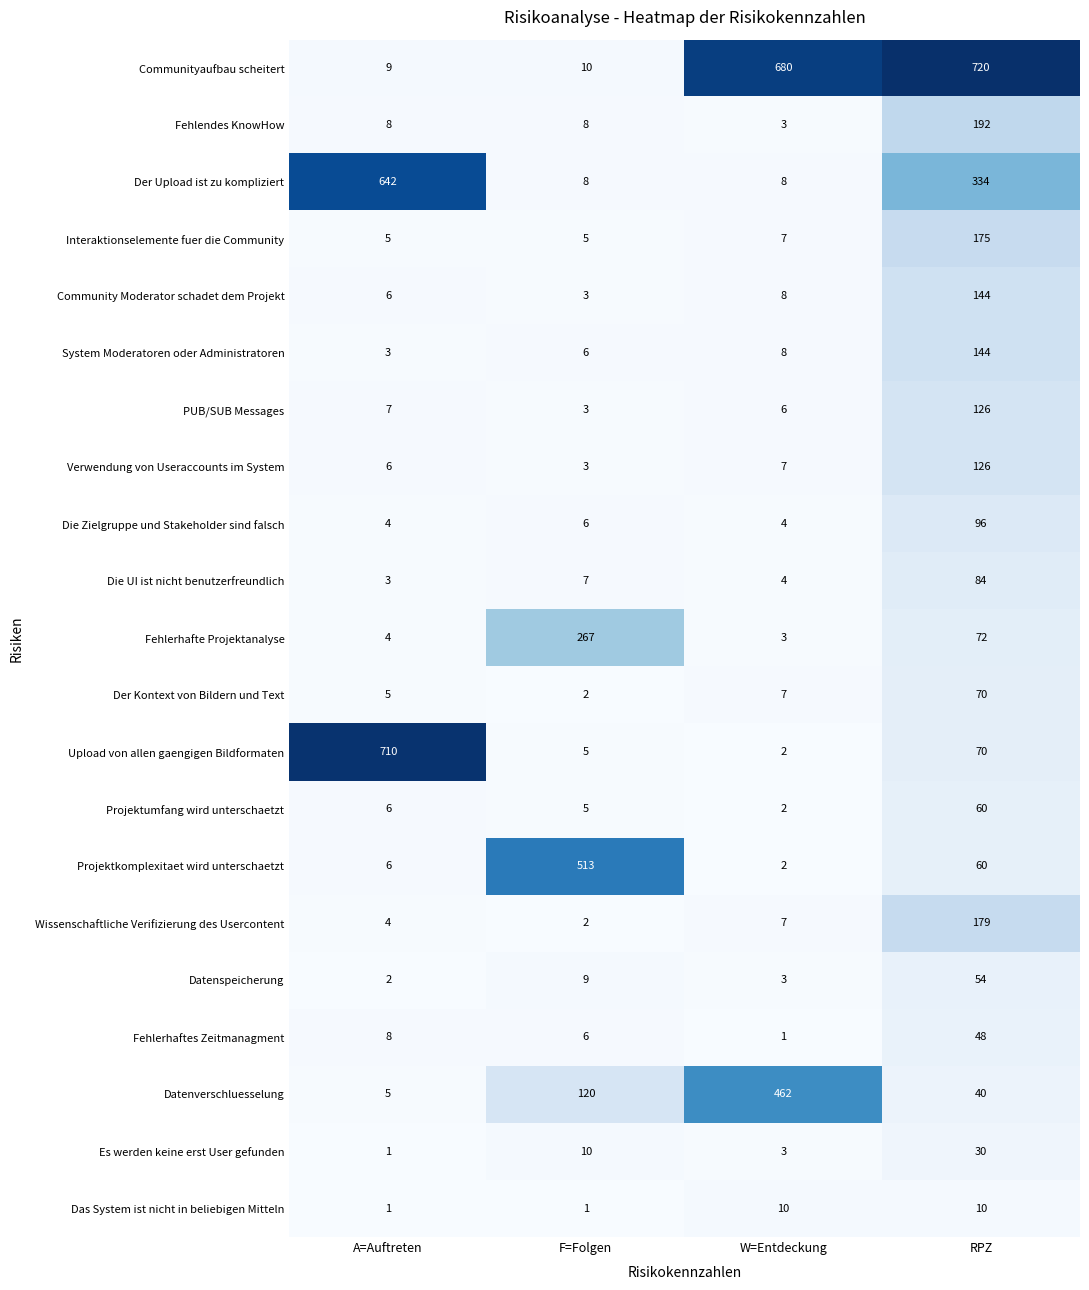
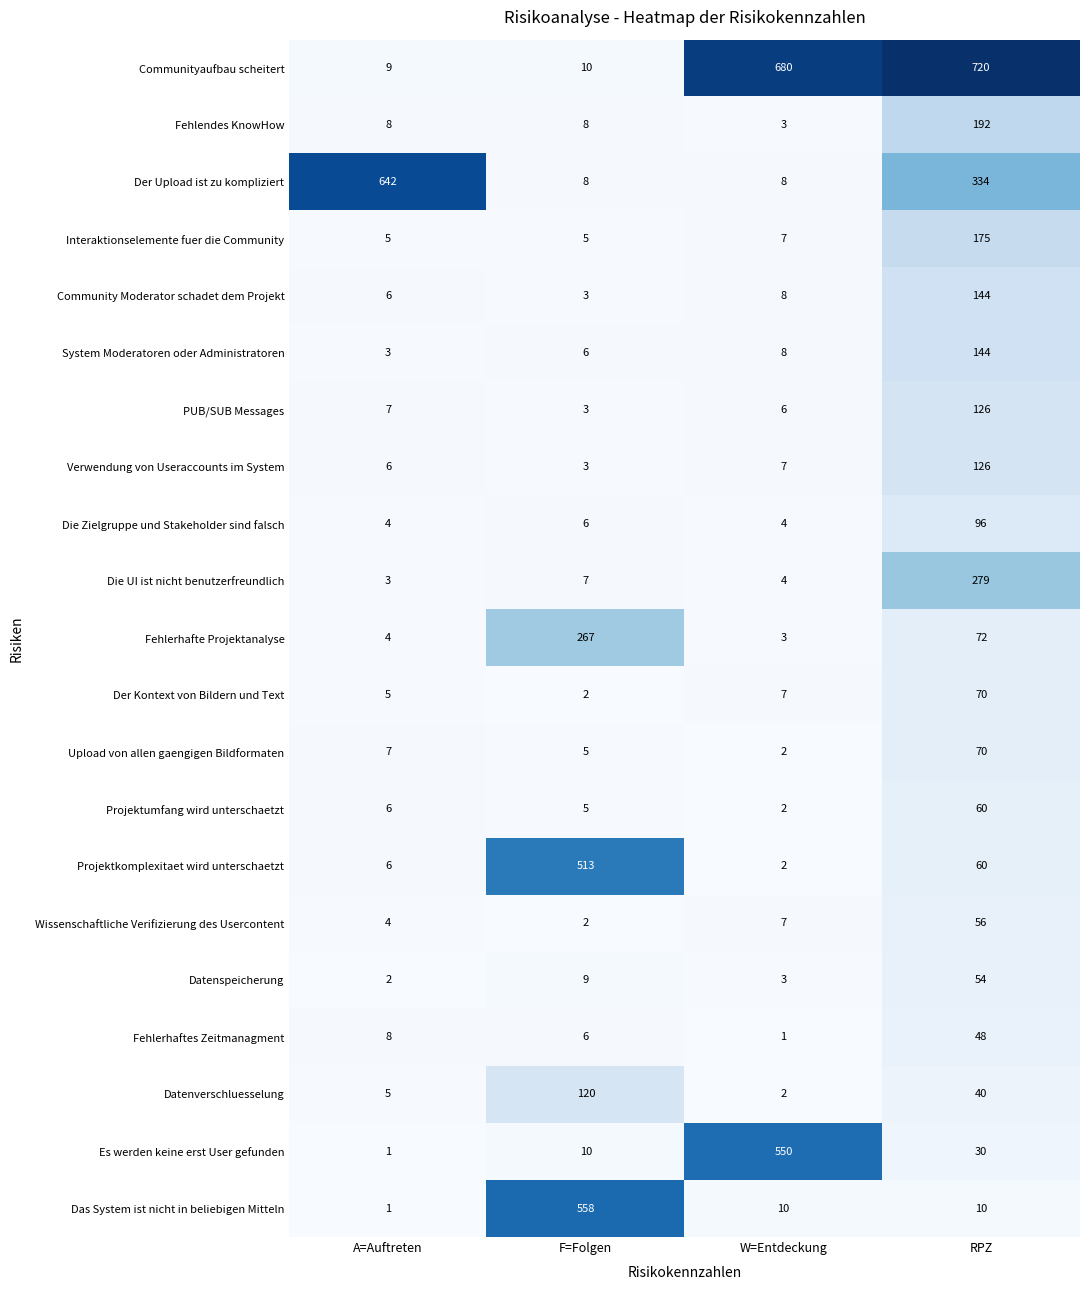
  {
    "Communityaufbau scheitert": {
      "A=Auftreten": 9,
      "F=Folgen": 10,
      "W=Entdeckung": 680,
      "RPZ": 720
    },
    "Fehlendes KnowHow": {
      "A=Auftreten": 8,
      "F=Folgen": 8,
      "W=Entdeckung": 3,
      "RPZ": 192
    },
    "Der Upload ist zu kompliziert": {
      "A=Auftreten": 642,
      "F=Folgen": 8,
      "W=Entdeckung": 8,
      "RPZ": 334
    },
    "Interaktionselemente fuer die Community": {
      "A=Auftreten": 5,
      "F=Folgen": 5,
      "W=Entdeckung": 7,
      "RPZ": 175
    },
    "Community Moderator schadet dem Projekt": {
      "A=Auftreten": 6,
      "F=Folgen": 3,
      "W=Entdeckung": 8,
      "RPZ": 144
    },
    "System Moderatoren oder Administratoren": {
      "A=Auftreten": 3,
      "F=Folgen": 6,
      "W=Entdeckung": 8,
      "RPZ": 144
    },
    "PUB/SUB Messages": {
      "A=Auftreten": 7,
      "F=Folgen": 3,
      "W=Entdeckung": 6,
      "RPZ": 126
    },
    "Verwendung von Useraccounts im System": {
      "A=Auftreten": 6,
      "F=Folgen": 3,
      "W=Entdeckung": 7,
      "RPZ": 126
    },
    "Die Zielgruppe und Stakeholder sind falsch": {
      "A=Auftreten": 4,
      "F=Folgen": 6,
      "W=Entdeckung": 4,
      "RPZ": 96
    },
    "Die UI ist nicht benutzerfreundlich": {
      "A=Auftreten": 3,
      "F=Folgen": 7,
      "W=Entdeckung": 4,
-     "RPZ": 84
+     "RPZ": 279
    },
    "Fehlerhafte Projektanalyse": {
      "A=Auftreten": 4,
      "F=Folgen": 267,
      "W=Entdeckung": 3,
      "RPZ": 72
    },
    "Der Kontext von Bildern und Text": {
      "A=Auftreten": 5,
      "F=Folgen": 2,
      "W=Entdeckung": 7,
      "RPZ": 70
    },
    "Upload von allen gaengigen Bildformaten": {
-     "A=Auftreten": 710,
+     "A=Auftreten": 7,
      "F=Folgen": 5,
      "W=Entdeckung": 2,
      "RPZ": 70
    },
    "Projektumfang wird unterschaetzt": {
      "A=Auftreten": 6,
      "F=Folgen": 5,
      "W=Entdeckung": 2,
      "RPZ": 60
    },
    "Projektkomplexitaet wird unterschaetzt": {
      "A=Auftreten": 6,
      "F=Folgen": 513,
      "W=Entdeckung": 2,
      "RPZ": 60
    },
    "Wissenschaftliche Verifizierung des Usercontent": {
      "A=Auftreten": 4,
      "F=Folgen": 2,
      "W=Entdeckung": 7,
-     "RPZ": 179
+     "RPZ": 56
    },
    "Datenspeicherung": {
      "A=Auftreten": 2,
      "F=Folgen": 9,
      "W=Entdeckung": 3,
      "RPZ": 54
    },
    "Fehlerhaftes Zeitmanagment": {
      "A=Auftreten": 8,
      "F=Folgen": 6,
      "W=Entdeckung": 1,
      "RPZ": 48
    },
    "Datenverschluesselung": {
      "A=Auftreten": 5,
      "F=Folgen": 120,
-     "W=Entdeckung": 462,
+     "W=Entdeckung": 2,
      "RPZ": 40
    },
    "Es werden keine erst User gefunden": {
      "A=Auftreten": 1,
      "F=Folgen": 10,
-     "W=Entdeckung": 3,
+     "W=Entdeckung": 550,
      "RPZ": 30
    },
    "Das System ist nicht in beliebigen Mitteln": {
      "A=Auftreten": 1,
-     "F=Folgen": 1,
+     "F=Folgen": 558,
      "W=Entdeckung": 10,
      "RPZ": 10
    }
  }
